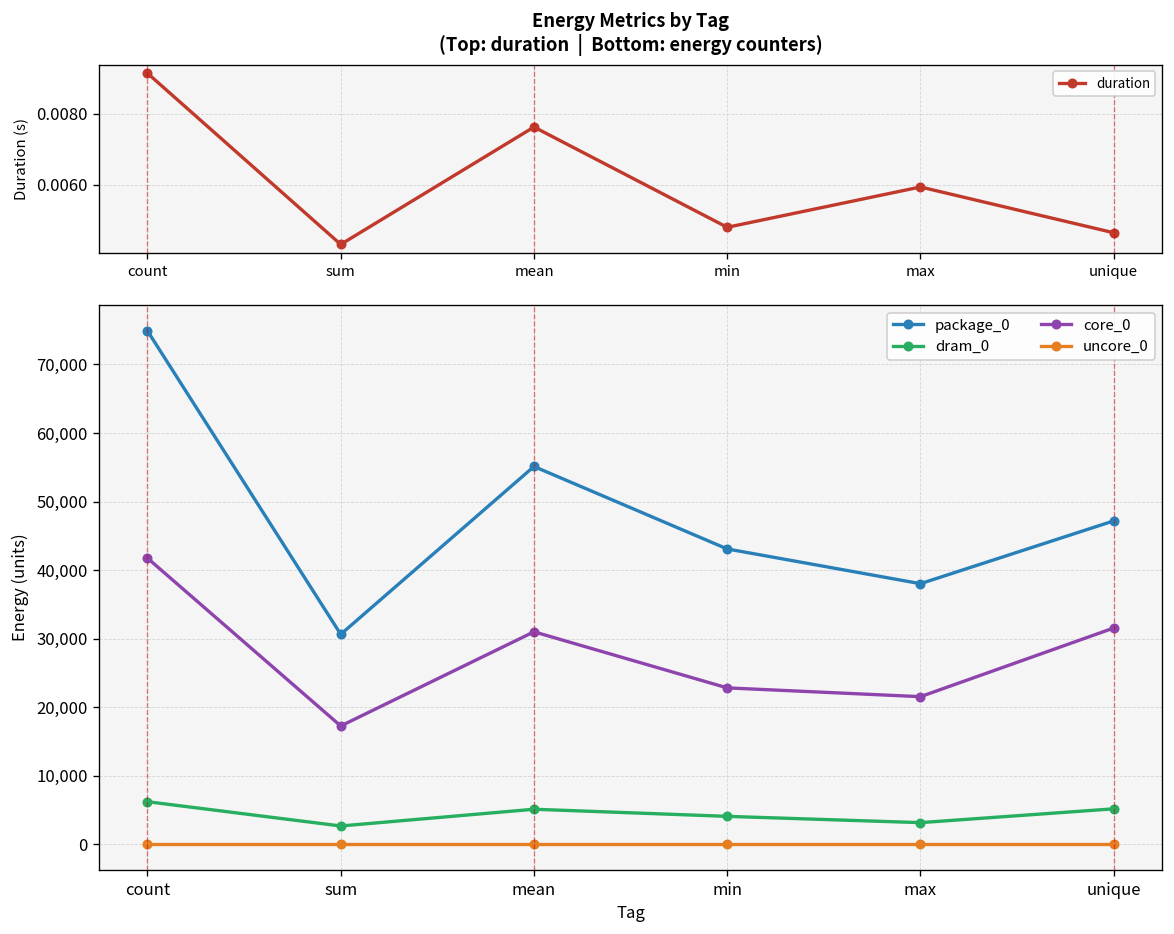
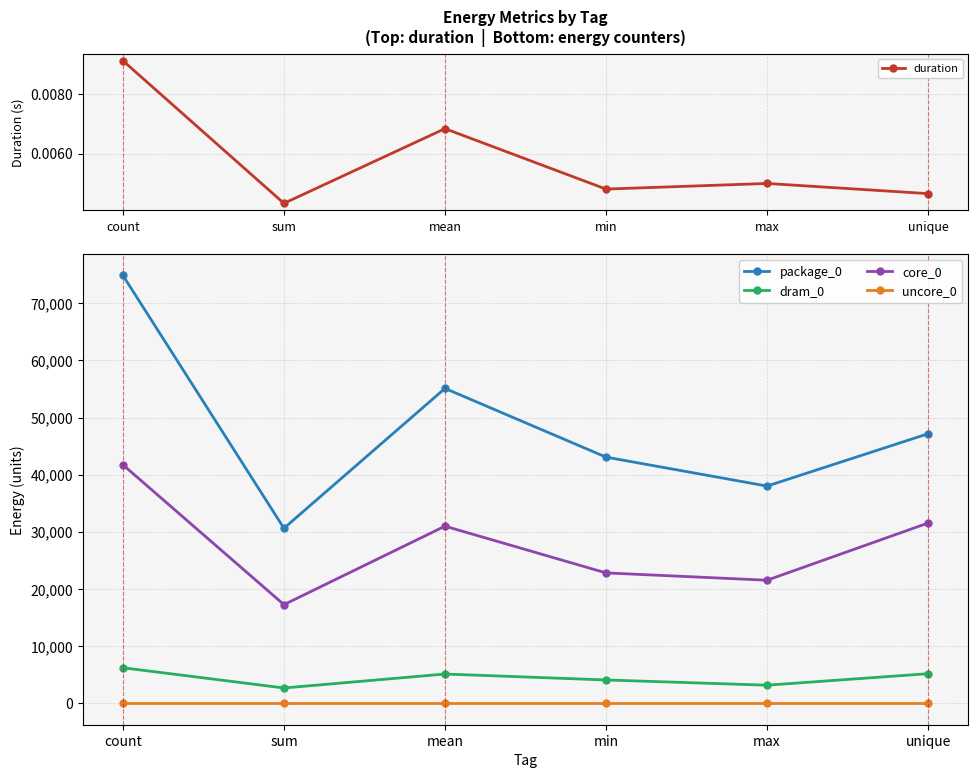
  {
    "Energy Metrics by Tag (Top: duration | Bottom: energy counters)": {
      "count": 0.0091,
      "sum": 0.0043,
-     "mean": 0.0076,
+     "mean": 0.0068,
      "min": 0.0048,
-     "max": 0.0059,
+     "max": 0.0050,
      "unique": 0.0047
    }
  }
